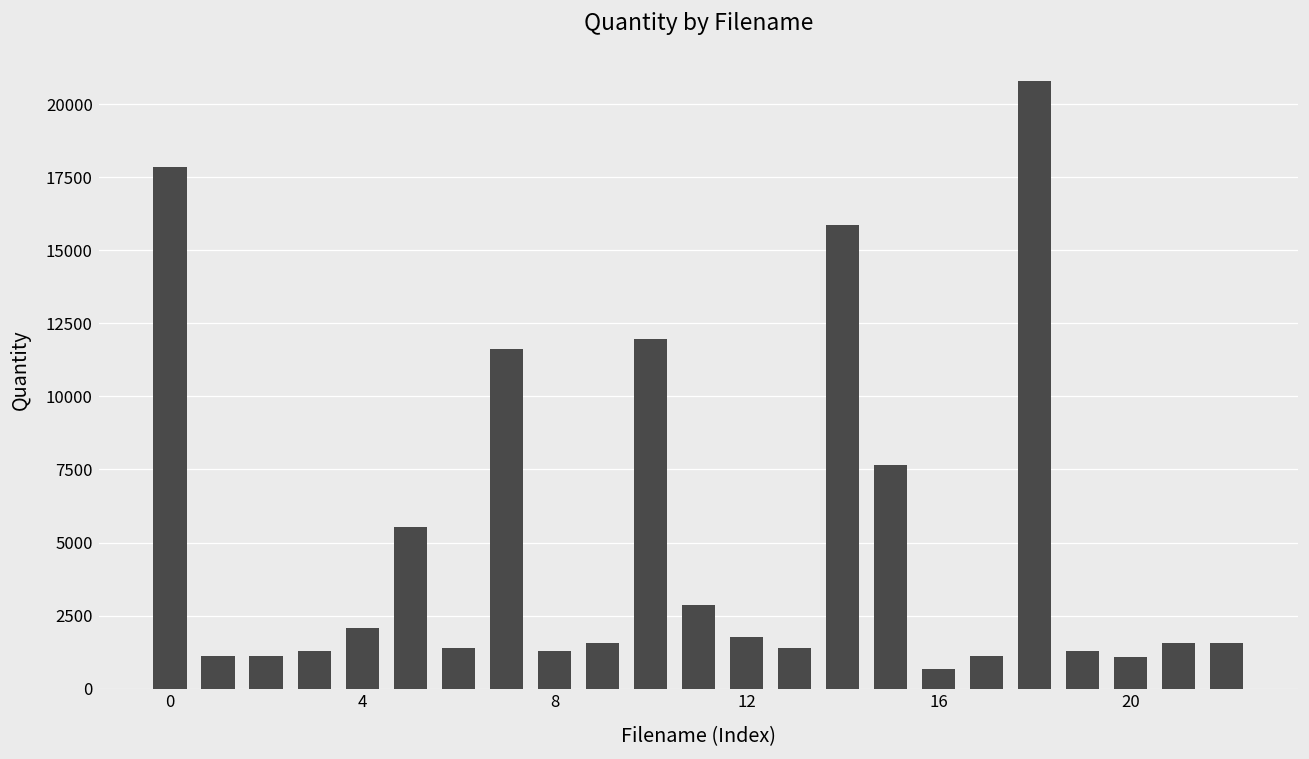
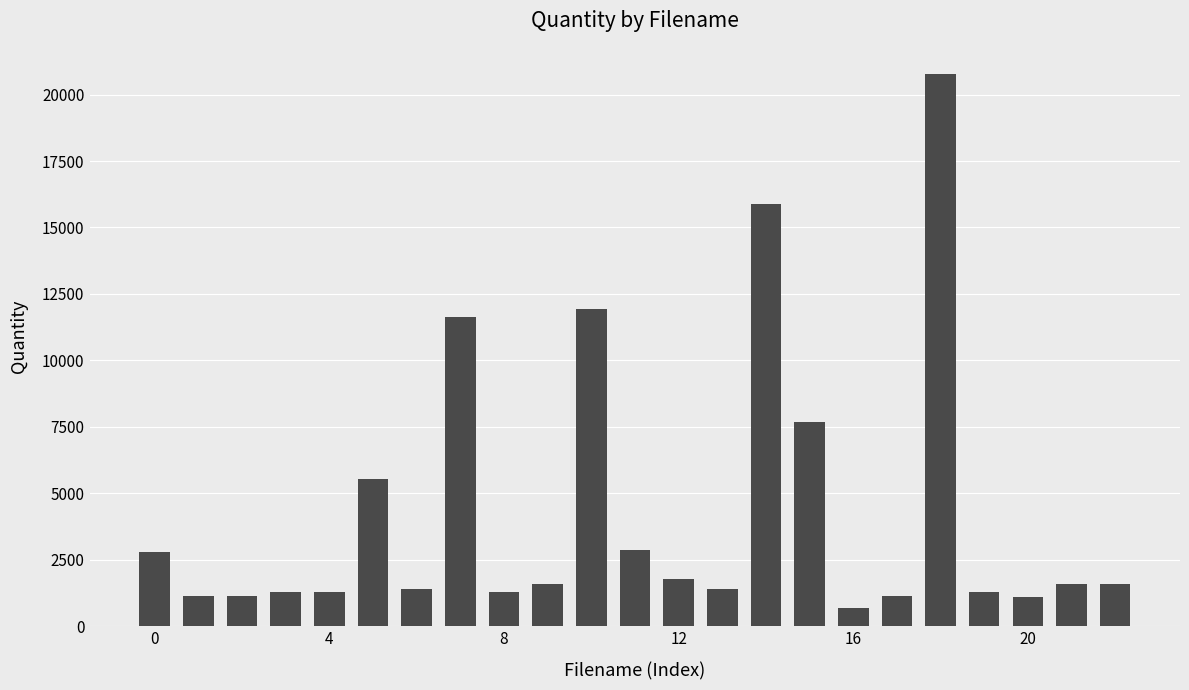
  {
-   "0": 17900,
-   "4": 2100,
+   "0": 2800,
+   "4": 1300,
    "8": 1300,
    "12": 1800,
    "16": 700,
    "20": 1100
  }
